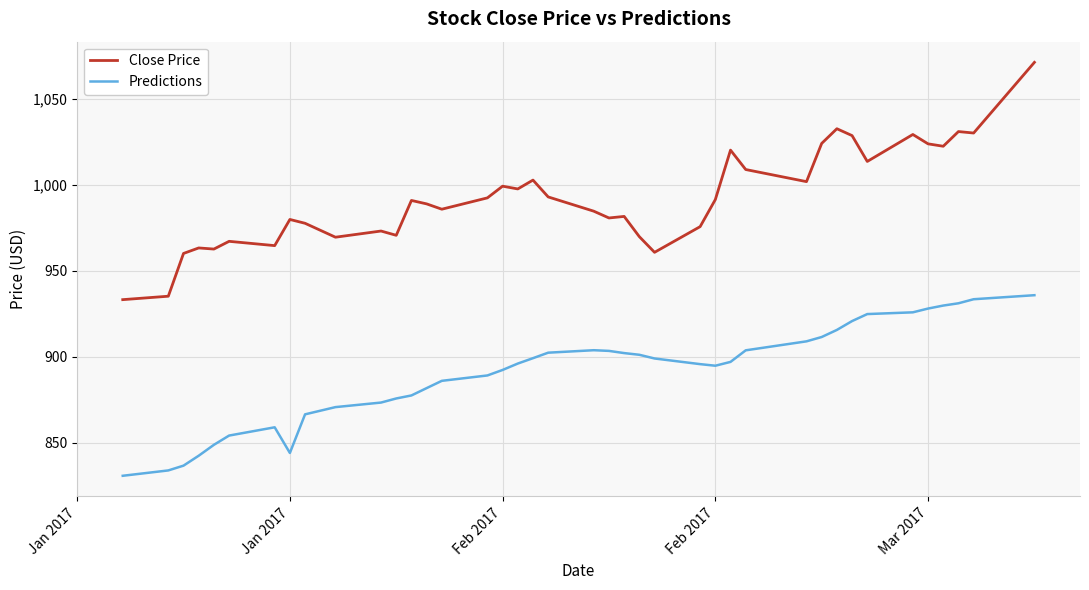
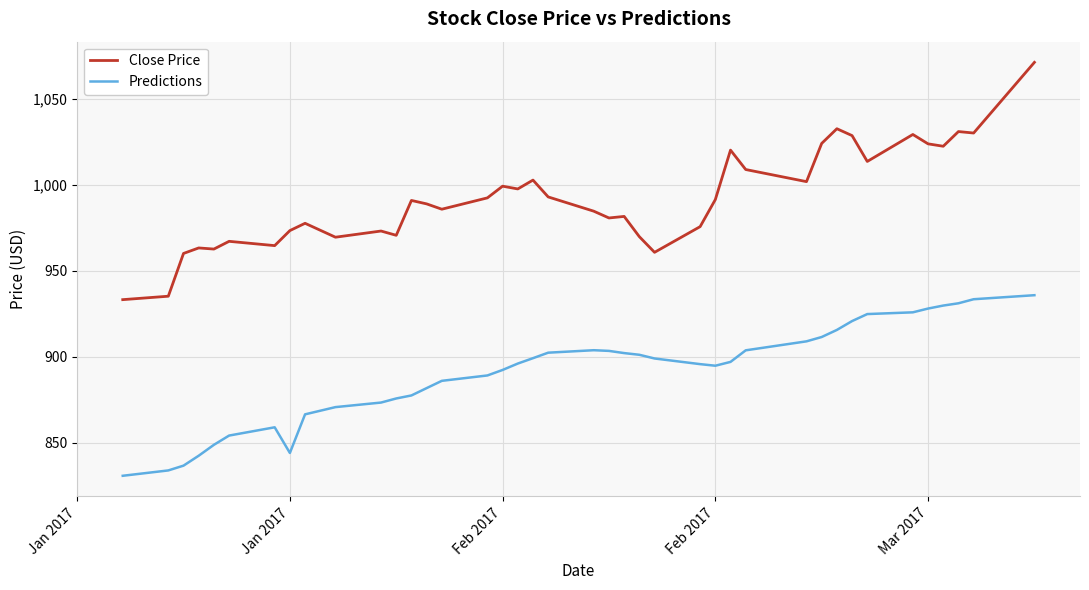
  {
    "Close Price": {
-     "Jan 2017": "980",
+     "Jan 2017": "973",
      "Mar 2017": "1,024"
    },
    "Predictions": {
      "Jan 2017": "844",
      "Mar 2017": "928"
    }
  }
